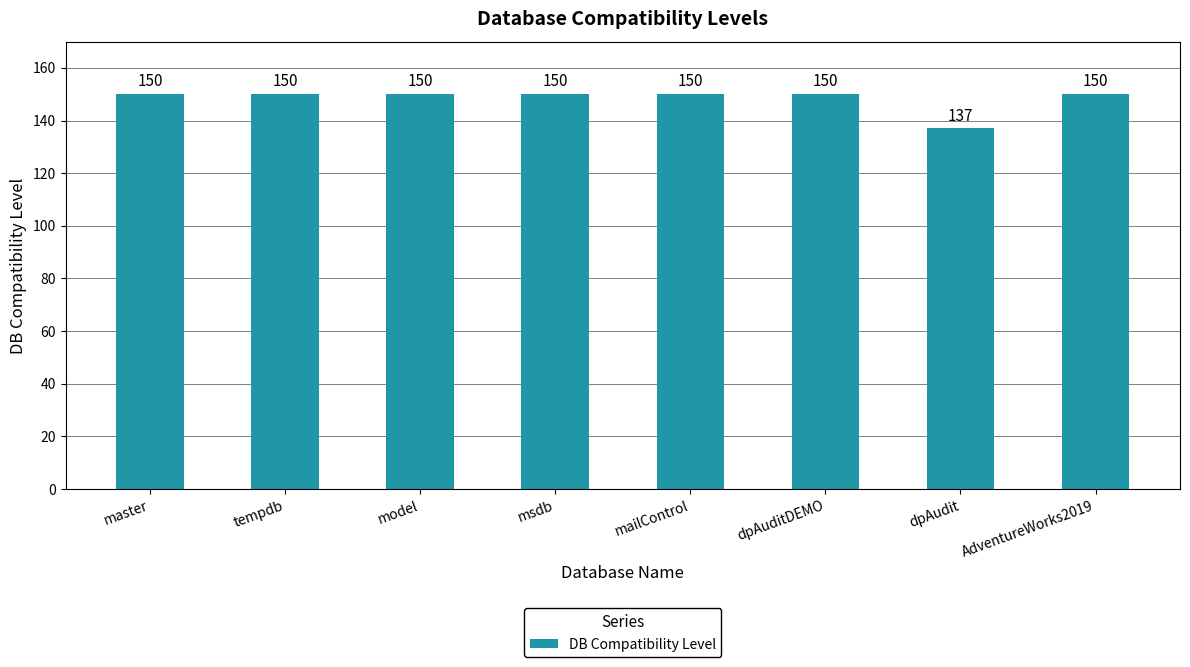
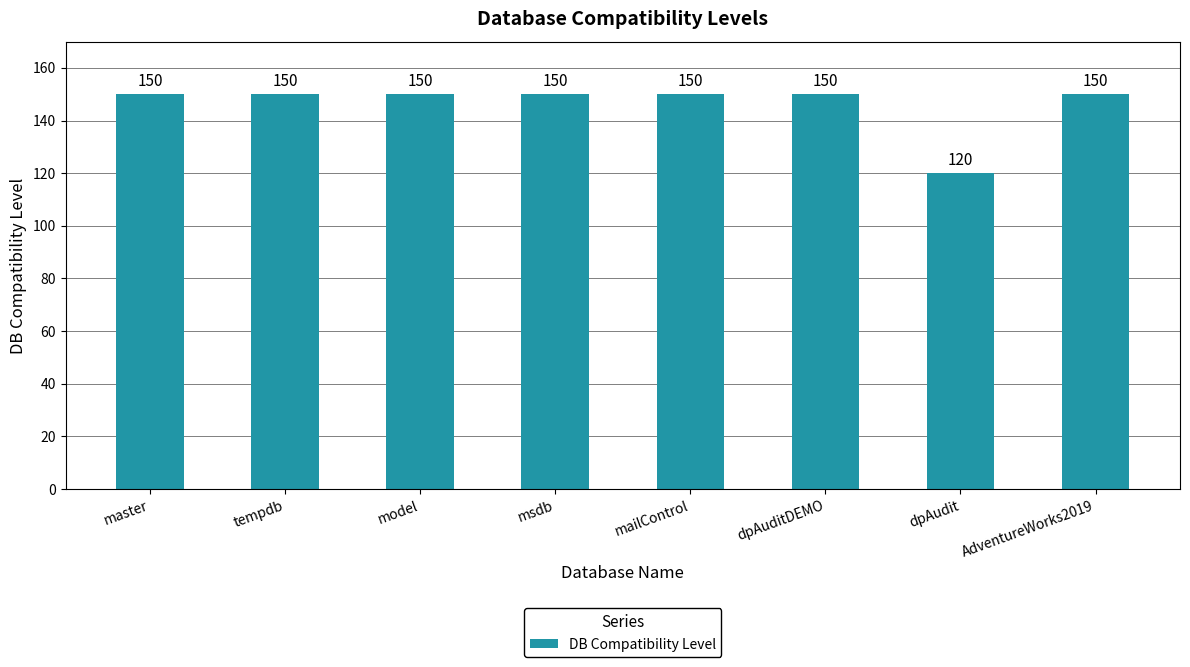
  {
    "master": 150,
    "tempdb": 150,
    "model": 150,
    "msdb": 150,
    "mailControl": 150,
    "dpAuditDEMO": 150,
-   "dpAudit": 137,
+   "dpAudit": 120,
    "AdventureWorks2019": 150
  }
